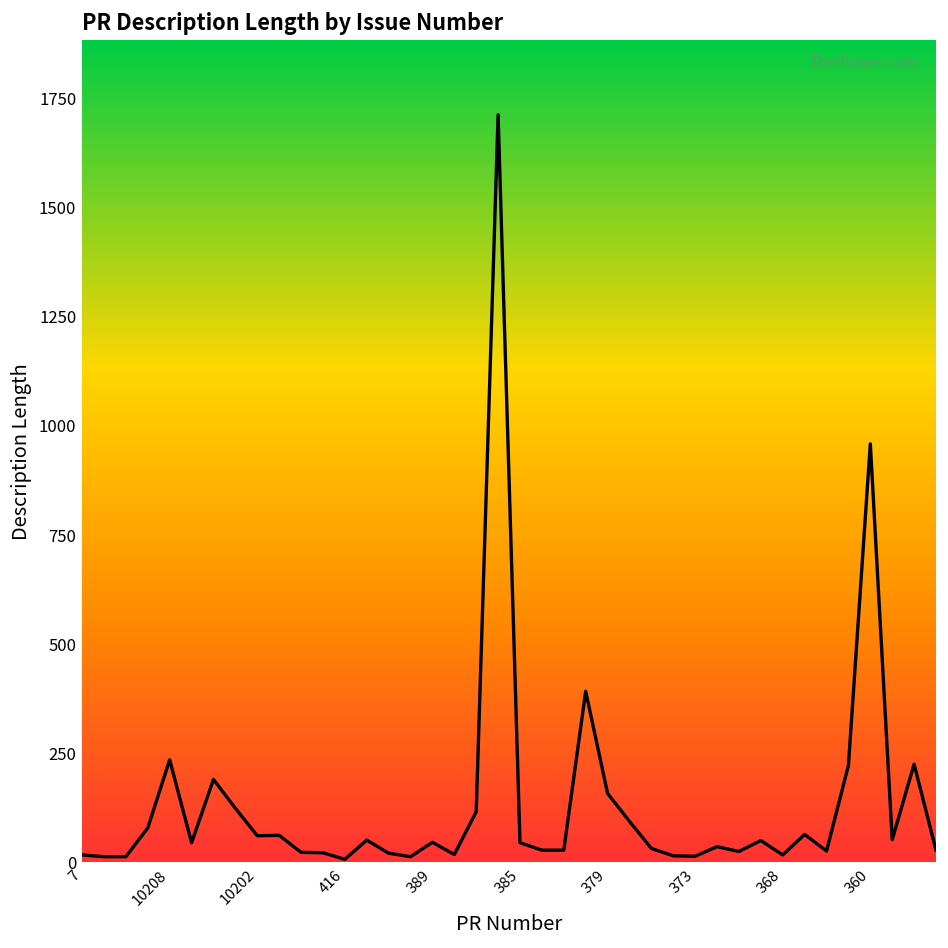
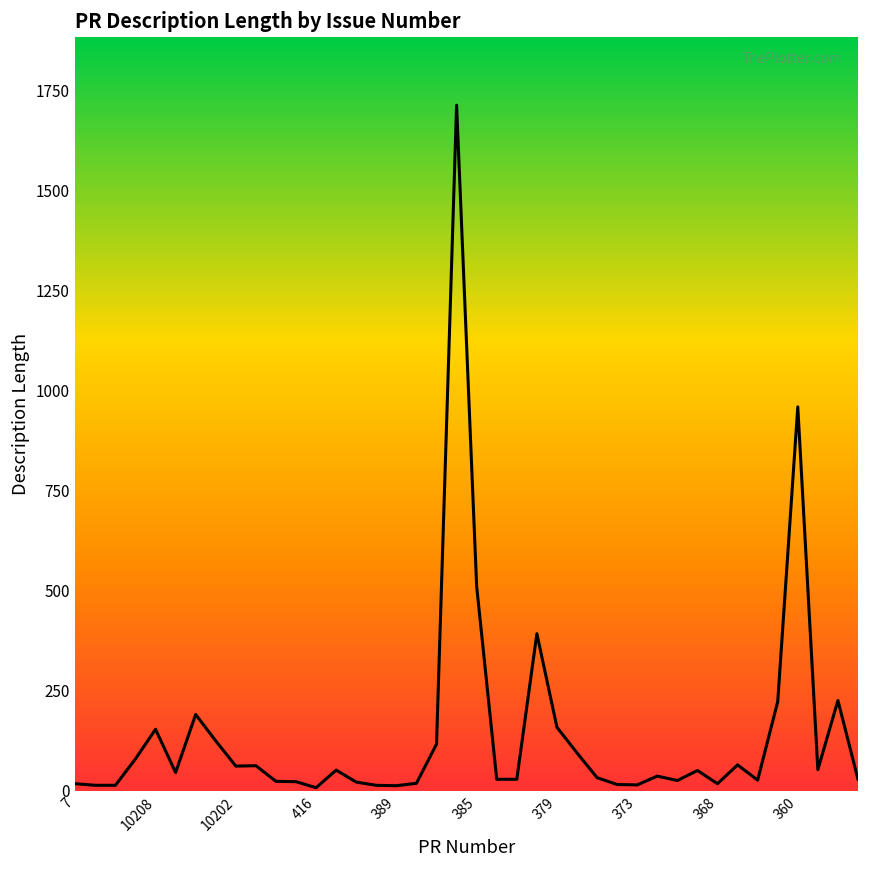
  {
    "7": 20,
-   "10208": 240,
+   "10208": 150,
    "10202": 60,
    "416": 10,
-   "389": 50,
-   "385": 50,
+   "389": 10,
+   "385": 510,
    "379": 160,
    "373": 10,
    "368": 20,
    "360": 960
  }
